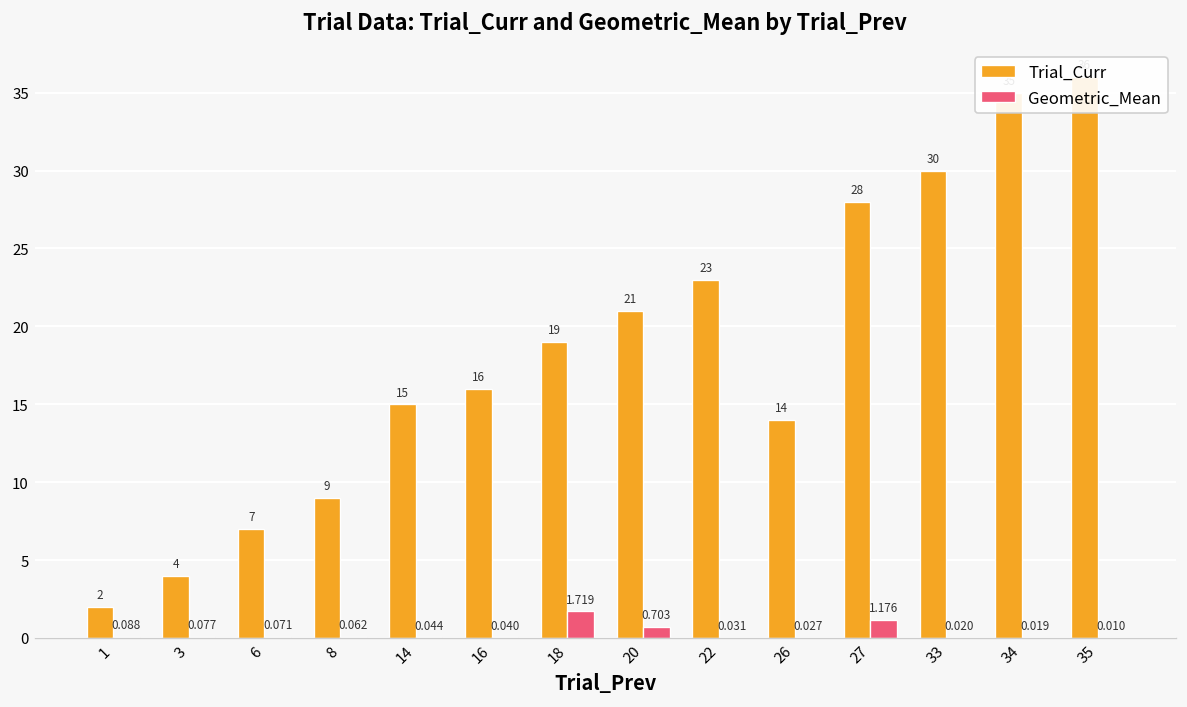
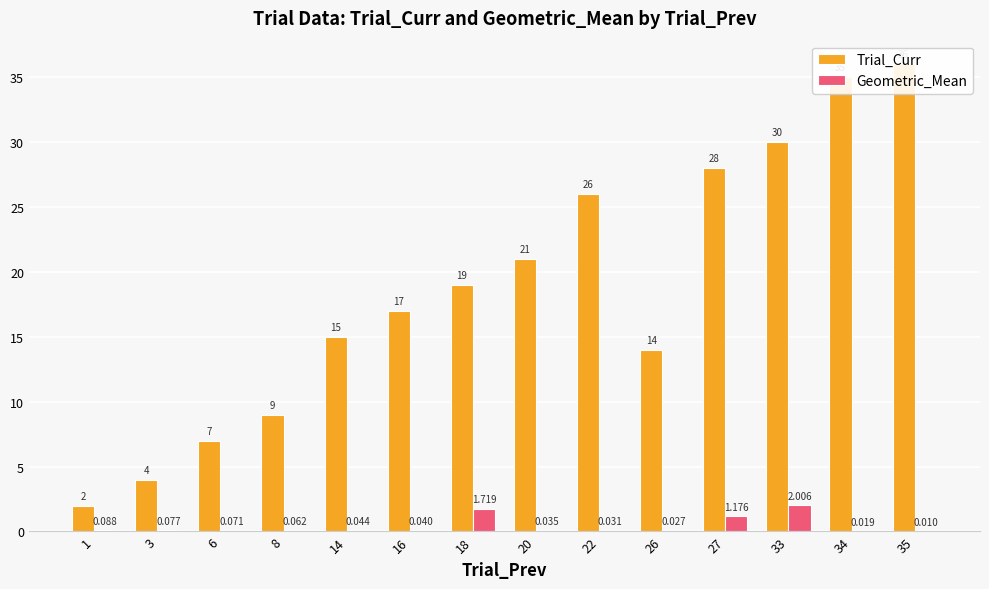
  {
    "Trial_Curr": {
      "1": 2,
      "3": 4,
      "6": 7,
      "8": 9,
      "14": 15,
-     "16": 16,
+     "16": 17,
      "18": 19,
      "20": 21,
-     "22": 23,
+     "22": 26,
      "26": 14,
      "27": 28,
      "33": 30
    },
    "Geometric_Mean": {
      "1": 0.088,
      "3": 0.077,
      "6": 0.071,
      "8": 0.062,
      "14": 0.044,
      "16": 0.040,
      "18": 1.719,
-     "20": 0.703,
+     "20": 0.035,
      "22": 0.031,
      "26": 0.027,
      "27": 1.176,
-     "33": 0.020,
+     "33": 2.006,
      "34": 0.019,
      "35": 0.010
    }
  }
